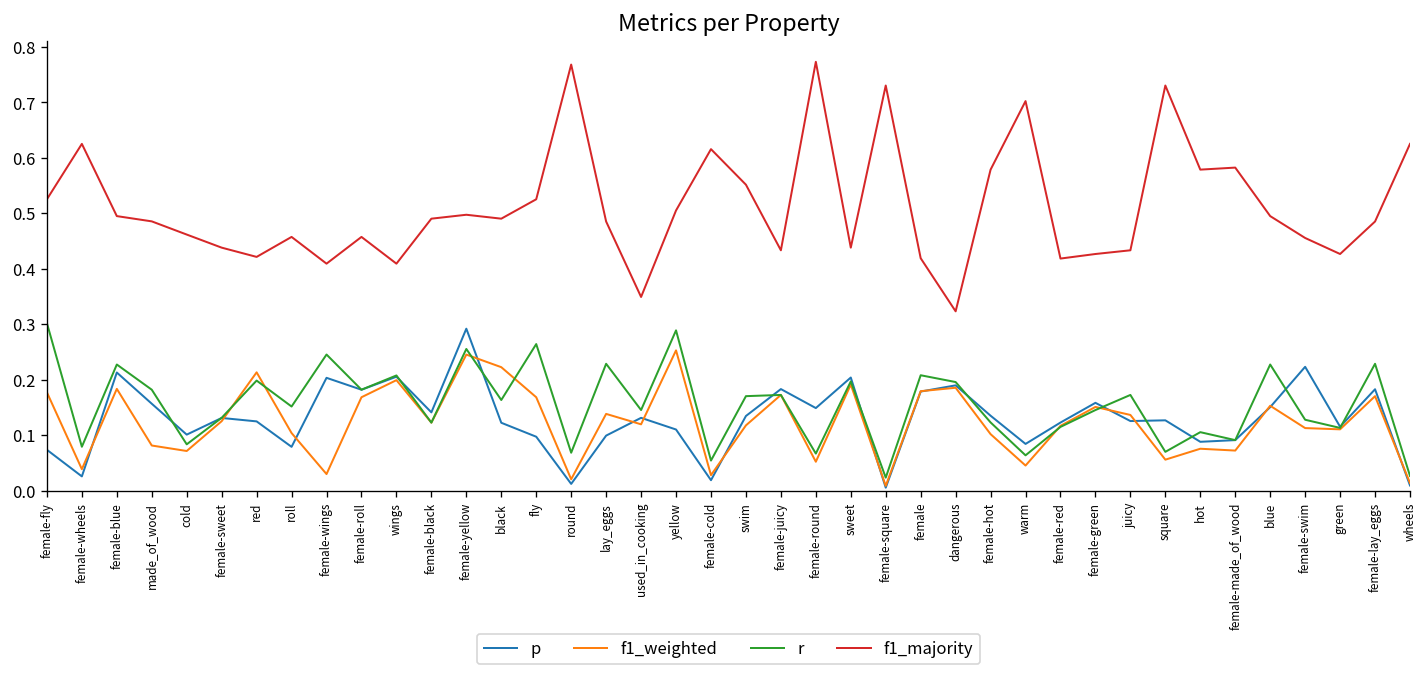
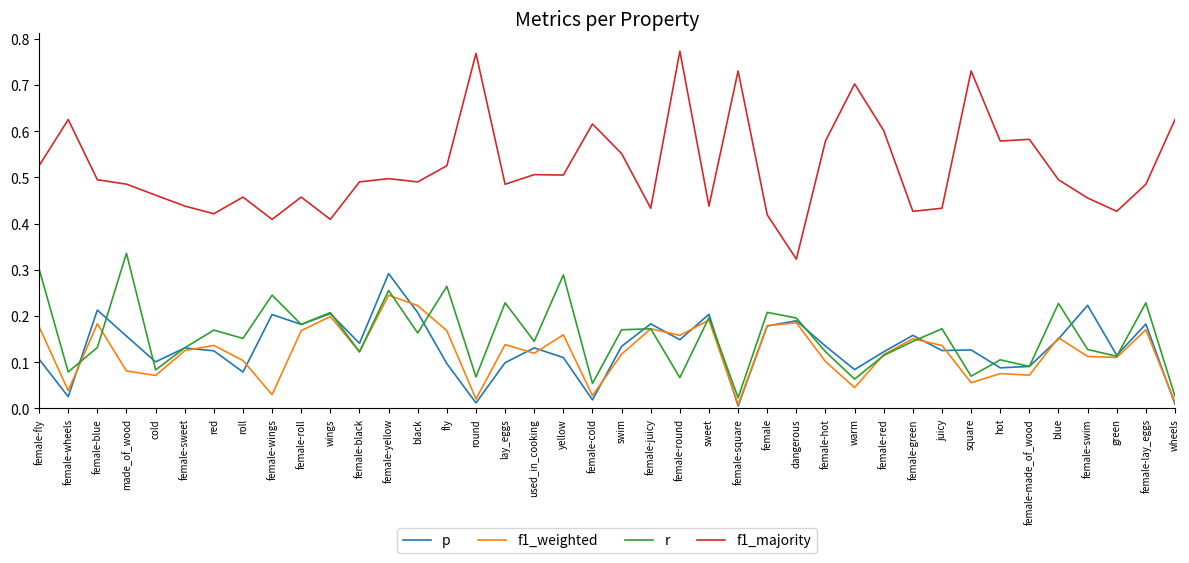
  {
    "p": {
-     "female-fly": 0.07,
+     "female-fly": 0.11,
      "female-wheels": 0.03,
      "female-blue": 0.21,
      "made_of_wood": 0.16,
      "cold": 0.10,
      "red": 0.12,
      "roll": 0.08,
      "female-wings": 0.20,
      "female-black": 0.14,
      "female-yellow": 0.29,
-     "black": 0.12,
+     "black": 0.21,
      "fly": 0.10,
      "round": 0.01,
      "lay_eggs": 0.10,
      "used_in_cooking": 0.13,
      "yellow": 0.11,
      "female-cold": 0.02,
      "swim": 0.13,
      "female-juicy": 0.18,
      "female-round": 0.15,
      "sweet": 0.20,
      "female-hot": 0.13,
      "warm": 0.08,
      "female-red": 0.12,
      "female-green": 0.16,
      "juicy": 0.13,
      "square": 0.13,
      "hot": 0.09,
      "female-swim": 0.22,
      "female-lay_eggs": 0.18
    },
    "f1_weighted": {
      "female-fly": 0.18,
      "female-wheels": 0.04,
      "female-blue": 0.18,
      "made_of_wood": 0.08,
      "cold": 0.07,
      "female-sweet": 0.13,
-     "red": 0.21,
+     "red": 0.14,
      "roll": 0.10,
      "female-wings": 0.03,
      "female-roll": 0.17,
      "wings": 0.20,
      "female-yellow": 0.25,
      "black": 0.22,
      "fly": 0.17,
      "round": 0.02,
      "lay_eggs": 0.14,
      "used_in_cooking": 0.12,
-     "yellow": 0.25,
+     "yellow": 0.16,
      "female-cold": 0.03,
      "swim": 0.12,
-     "female-round": 0.05,
+     "female-round": 0.16,
      "sweet": 0.19,
      "female-hot": 0.10,
      "warm": 0.05,
      "female-green": 0.15,
      "juicy": 0.14,
      "square": 0.06,
      "hot": 0.08,
      "female-made_of_wood": 0.07,
      "female-swim": 0.11,
      "female-lay_eggs": 0.17
    },
    "r": {
      "female-fly": 0.30,
      "female-wheels": 0.08,
-     "female-blue": 0.23,
-     "made_of_wood": 0.18,
+     "female-blue": 0.13,
+     "made_of_wood": 0.34,
      "cold": 0.08,
-     "red": 0.20,
+     "red": 0.17,
      "roll": 0.15,
      "female-wings": 0.25,
      "female-yellow": 0.26,
      "black": 0.16,
      "fly": 0.26,
      "round": 0.07,
      "lay_eggs": 0.23,
      "used_in_cooking": 0.15,
      "yellow": 0.29,
      "female-cold": 0.05,
      "swim": 0.17,
      "female-round": 0.07,
      "sweet": 0.20,
      "female-square": 0.02,
      "female": 0.21,
      "dangerous": 0.20,
      "female-hot": 0.12,
      "warm": 0.06,
      "female-green": 0.15,
      "juicy": 0.17,
      "square": 0.07,
      "hot": 0.11,
      "blue": 0.23,
      "female-swim": 0.13,
      "female-lay_eggs": 0.23,
      "wheels": 0.03
    },
    "f1_majority": {
      "female-fly": 0.53,
      "female-wheels": 0.63,
      "female-blue": 0.49,
      "made_of_wood": 0.49,
      "cold": 0.46,
      "female-sweet": 0.44,
      "red": 0.42,
      "roll": 0.46,
      "female-wings": 0.41,
      "female-roll": 0.46,
      "wings": 0.41,
      "female-black": 0.49,
      "female-yellow": 0.50,
      "black": 0.49,
      "fly": 0.53,
      "round": 0.77,
      "lay_eggs": 0.49,
-     "used_in_cooking": 0.35,
+     "used_in_cooking": 0.51,
      "yellow": 0.51,
      "female-cold": 0.62,
      "swim": 0.55,
      "female-juicy": 0.43,
      "female-round": 0.77,
      "sweet": 0.44,
      "female-square": 0.73,
      "female": 0.42,
      "dangerous": 0.32,
      "female-hot": 0.58,
      "warm": 0.70,
-     "female-red": 0.42,
+     "female-red": 0.60,
      "female-green": 0.43,
      "juicy": 0.43,
      "square": 0.73,
      "hot": 0.58,
      "female-made_of_wood": 0.58,
      "blue": 0.49,
      "female-swim": 0.46,
      "green": 0.43,
      "female-lay_eggs": 0.49,
      "wheels": 0.63
    }
  }
